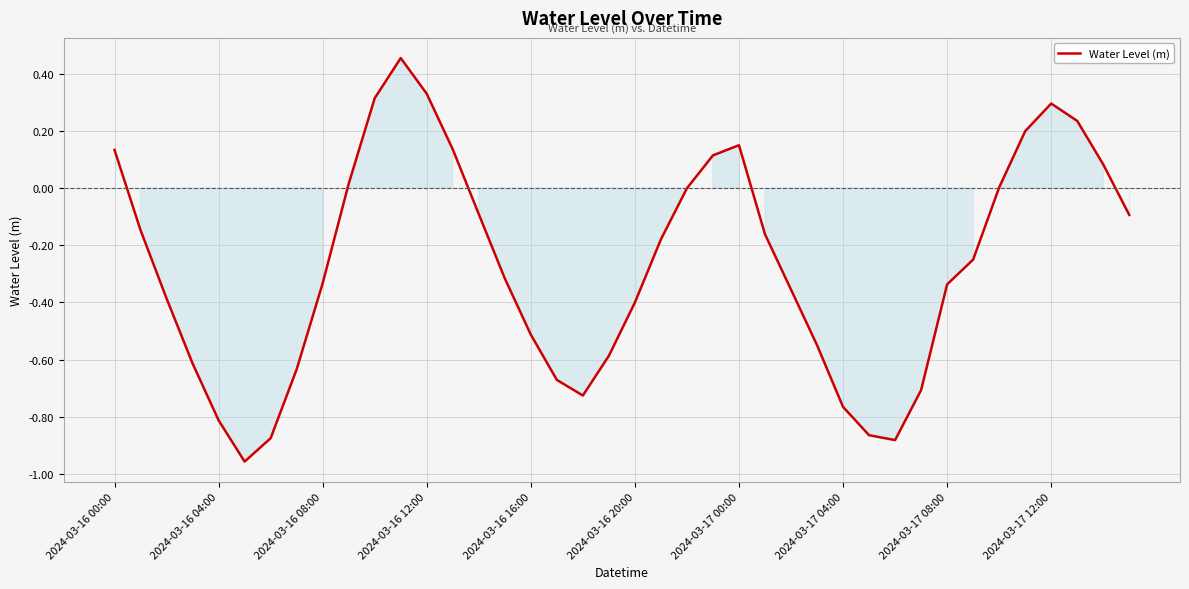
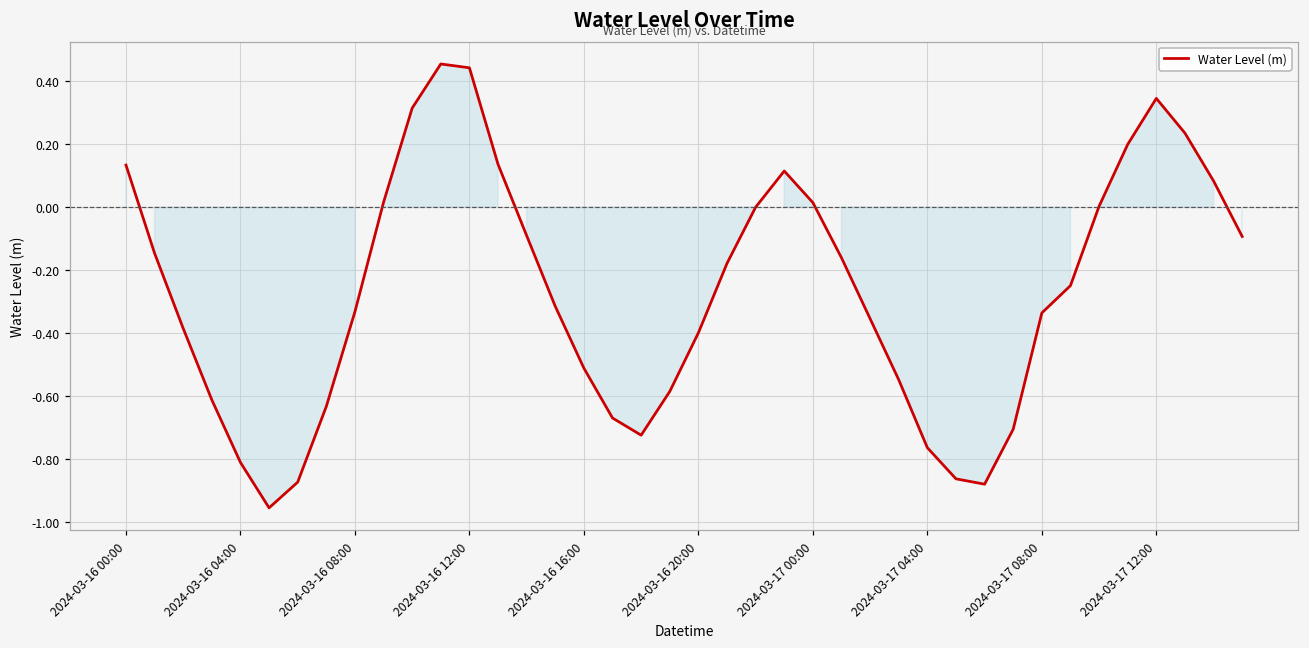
  {
    "2024-03-16 00:00": 0.13,
    "2024-03-16 04:00": -0.81,
    "2024-03-16 08:00": -0.33,
-   "2024-03-16 12:00": 0.33,
+   "2024-03-16 12:00": 0.44,
    "2024-03-16 16:00": -0.51,
    "2024-03-16 20:00": -0.40,
-   "2024-03-17 00:00": 0.15,
+   "2024-03-17 00:00": 0.01,
    "2024-03-17 04:00": -0.77,
    "2024-03-17 08:00": -0.34,
-   "2024-03-17 12:00": 0.30
+   "2024-03-17 12:00": 0.35
  }
